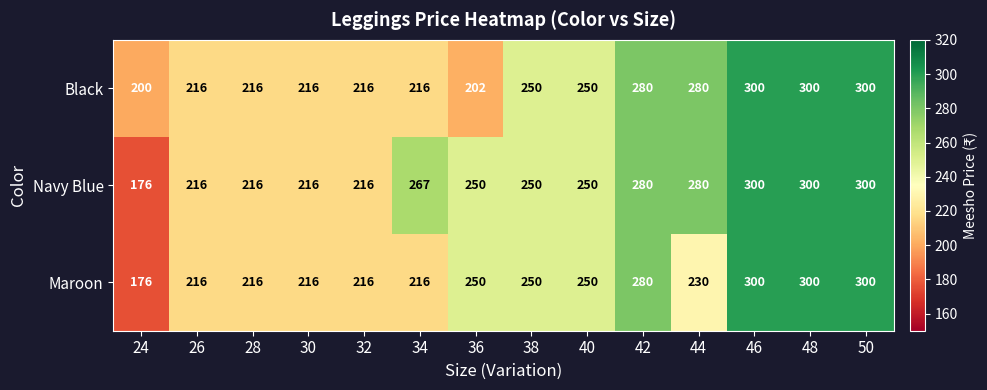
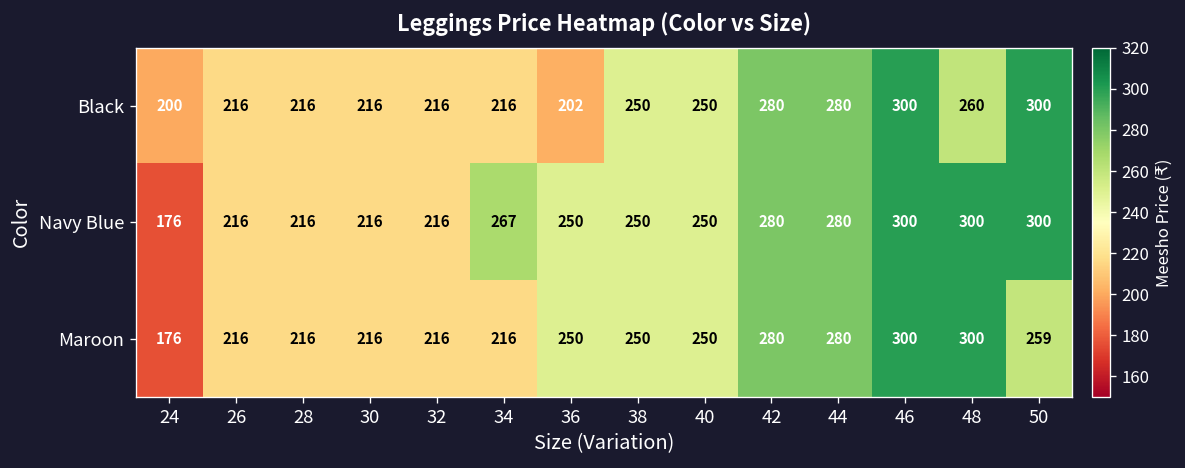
  {
    "Black": {
      "24": 200,
      "26": 216,
      "28": 216,
      "30": 216,
      "32": 216,
      "34": 216,
      "36": 202,
      "38": 250,
      "40": 250,
      "42": 280,
      "44": 280,
      "46": 300,
-     "48": 300,
+     "48": 260,
      "50": 300
    },
    "Navy Blue": {
      "24": 176,
      "26": 216,
      "28": 216,
      "30": 216,
      "32": 216,
      "34": 267,
      "36": 250,
      "38": 250,
      "40": 250,
      "42": 280,
      "44": 280,
      "46": 300,
      "48": 300,
      "50": 300
    },
    "Maroon": {
      "24": 176,
      "26": 216,
      "28": 216,
      "30": 216,
      "32": 216,
      "34": 216,
      "36": 250,
      "38": 250,
      "40": 250,
      "42": 280,
-     "44": 230,
+     "44": 280,
      "46": 300,
      "48": 300,
-     "50": 300
+     "50": 259
    }
  }
